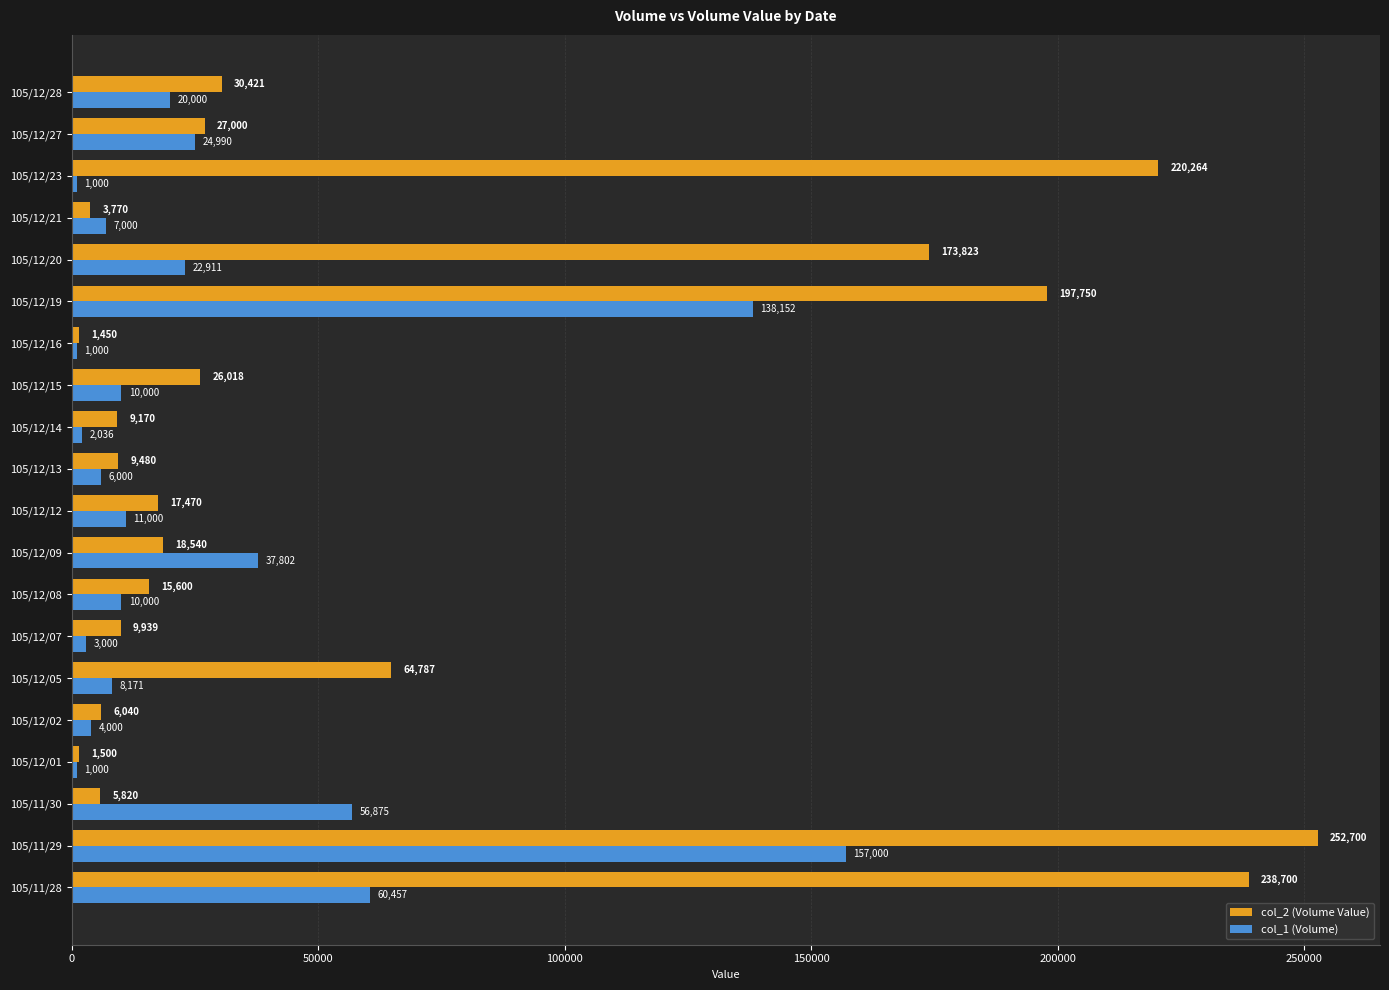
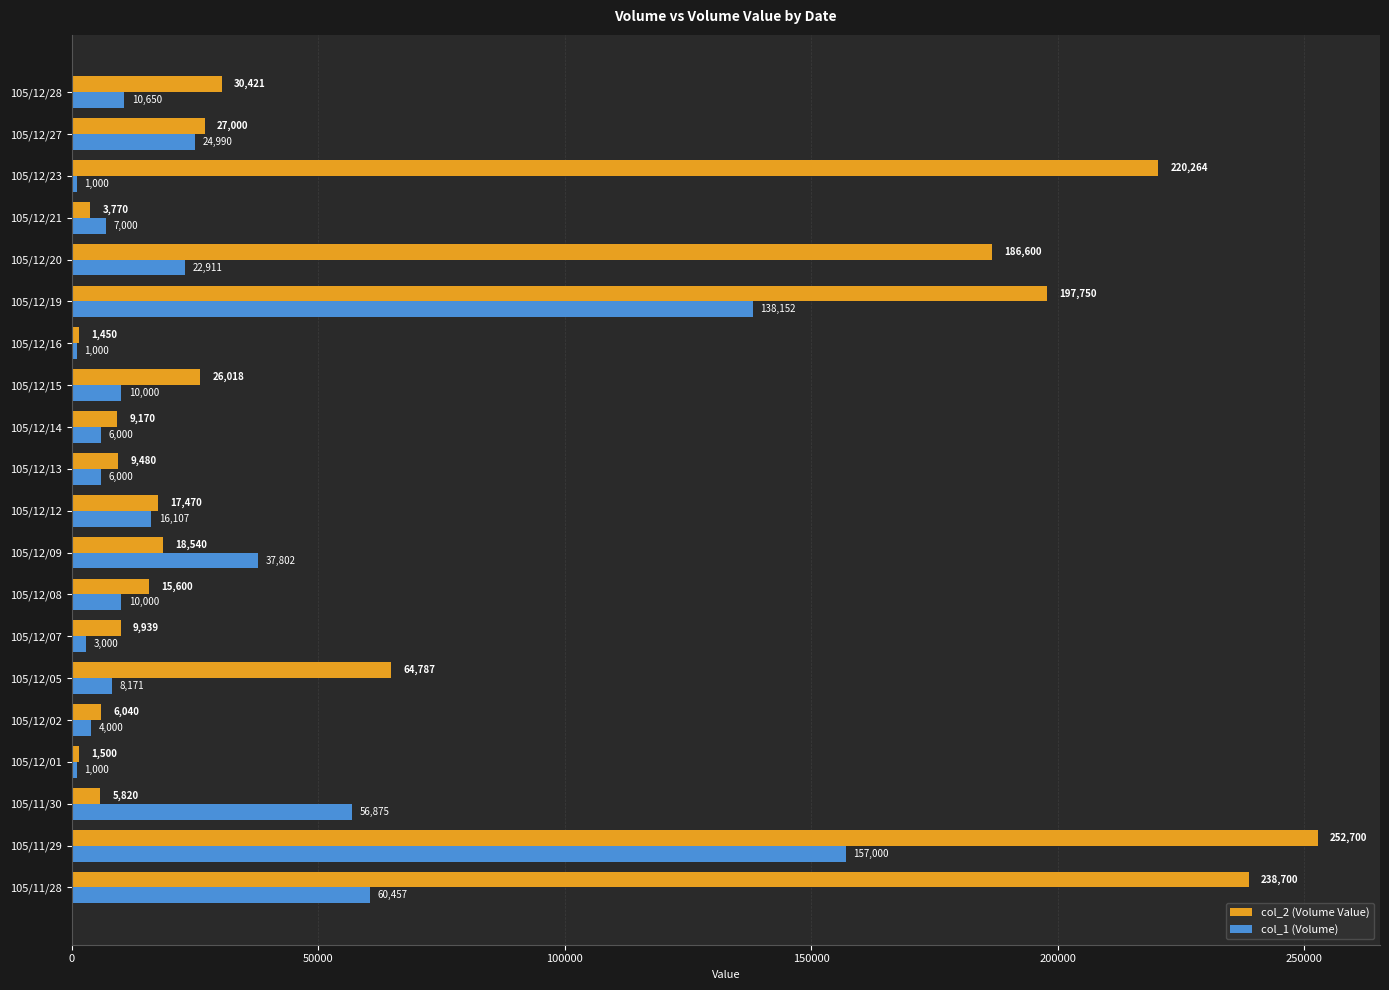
  {
    "col_2 (Volume Value)": {
      "105/12/28": "30,421",
      "105/12/27": "27,000",
      "105/12/23": "220,264",
      "105/12/21": "3,770",
-     "105/12/20": "173,823",
+     "105/12/20": "186,600",
      "105/12/19": "197,750",
      "105/12/16": "1,450",
      "105/12/15": "26,018",
      "105/12/14": "9,170",
      "105/12/13": "9,480",
      "105/12/12": "17,470",
      "105/12/09": "18,540",
      "105/12/08": "15,600",
      "105/12/07": "9,939",
      "105/12/05": "64,787",
      "105/12/02": "6,040",
      "105/12/01": "1,500",
      "105/11/30": "5,820",
      "105/11/29": "252,700",
      "105/11/28": "238,700"
    },
    "col_1 (Volume)": {
-     "105/12/28": "20,000",
+     "105/12/28": "10,650",
      "105/12/27": "24,990",
      "105/12/23": "1,000",
      "105/12/21": "7,000",
      "105/12/20": "22,911",
      "105/12/19": "138,152",
      "105/12/16": "1,000",
      "105/12/15": "10,000",
-     "105/12/14": "2,036",
+     "105/12/14": "6,000",
      "105/12/13": "6,000",
-     "105/12/12": "11,000",
+     "105/12/12": "16,107",
      "105/12/09": "37,802",
      "105/12/08": "10,000",
      "105/12/07": "3,000",
      "105/12/05": "8,171",
      "105/12/02": "4,000",
      "105/12/01": "1,000",
      "105/11/30": "56,875",
      "105/11/29": "157,000",
      "105/11/28": "60,457"
    }
  }
